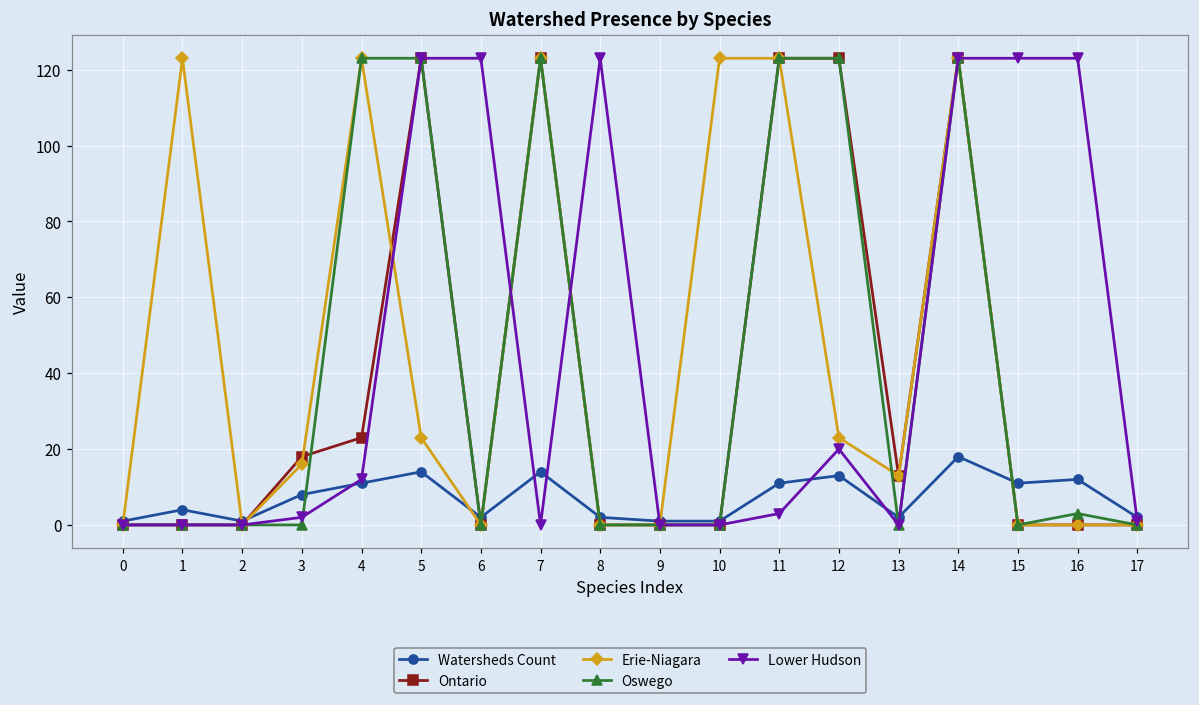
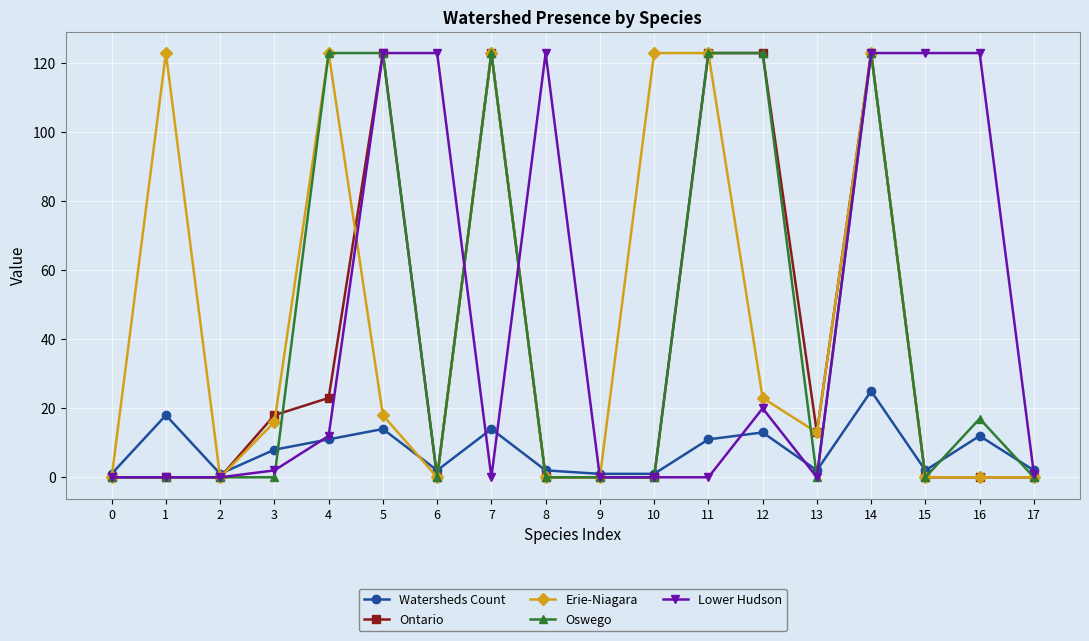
  {
    "Watersheds Count": {
      "0": 1,
-     "1": 4,
+     "1": 18,
      "2": 1,
      "3": 8,
      "4": 11,
      "5": 14,
      "6": 2,
      "7": 14,
      "8": 2,
      "9": 1,
      "10": 1,
      "11": 11,
      "12": 13,
      "13": 2,
-     "14": 18,
-     "15": 11,
+     "14": 25,
+     "15": 2,
      "16": 12,
      "17": 2
    },
    "Ontario": {
      "3": 18,
      "4": 23
    },
    "Erie-Niagara": {
      "1": 123,
      "3": 16,
-     "5": 23,
+     "5": 18,
      "10": 123,
      "12": 23
    },
    "Oswego": {
      "3": 0,
-     "16": 3
+     "16": 17
    },
    "Lower Hudson": {
      "3": 2,
      "4": 12,
      "6": 123,
      "7": 0,
      "8": 123,
-     "11": 3,
+     "11": 0,
      "12": 20,
      "15": 123,
      "16": 123,
      "17": 1
    }
  }
